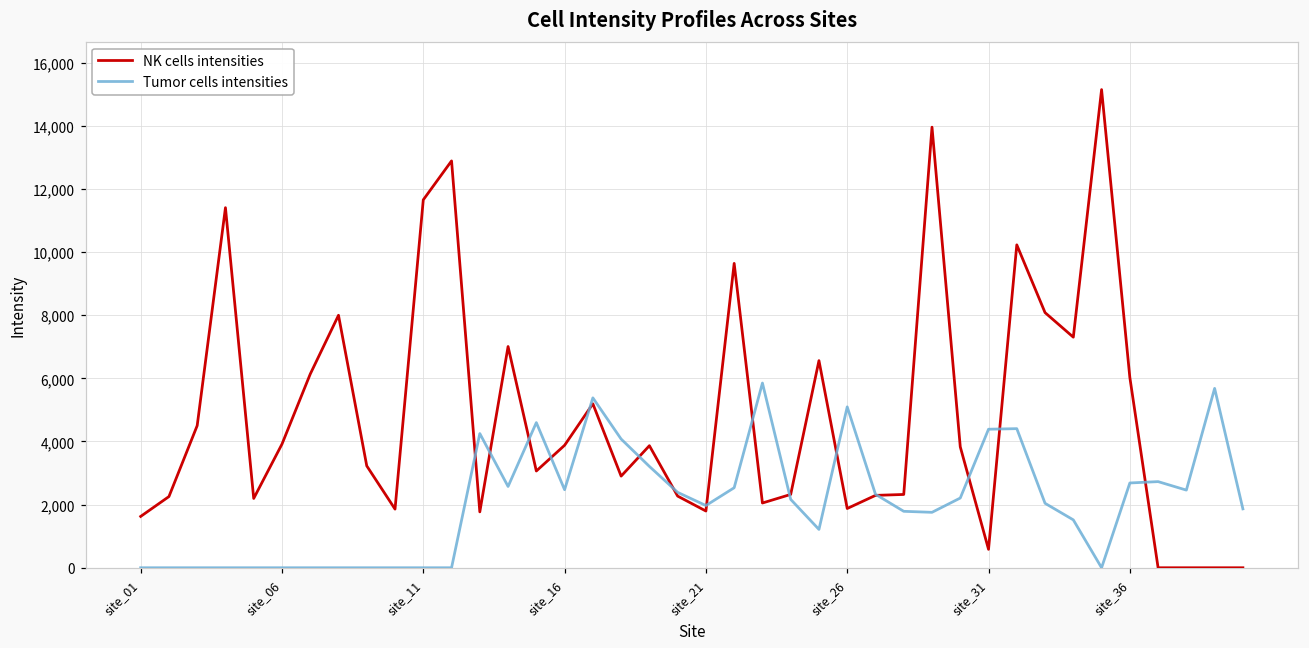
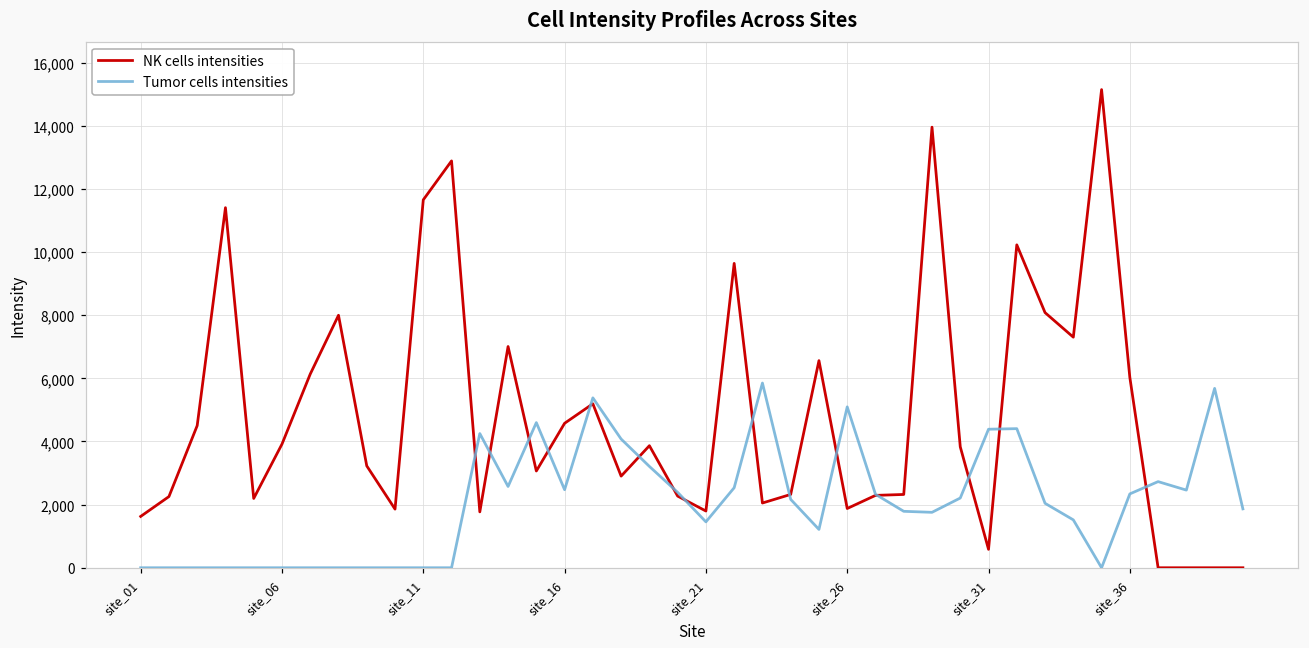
  {
    "NK cells intensities": {
      "site_01": "1,600",
      "site_06": "3,900",
      "site_11": "11,700",
-     "site_16": "3,900",
+     "site_16": "4,600",
      "site_21": "1,800",
      "site_26": "1,900",
      "site_31": "600",
      "site_36": "6,000"
    },
    "Tumor cells intensities": {
      "site_01": "0",
      "site_06": "0",
      "site_11": "0",
      "site_16": "2,500",
-     "site_21": "2,000",
+     "site_21": "1,500",
      "site_26": "5,100",
      "site_31": "4,400",
-     "site_36": "2,700"
+     "site_36": "2,300"
    }
  }
